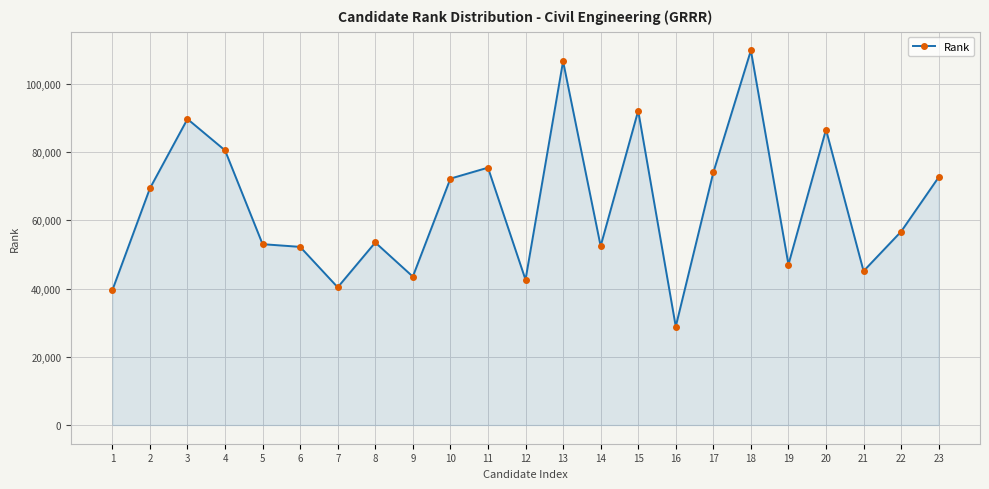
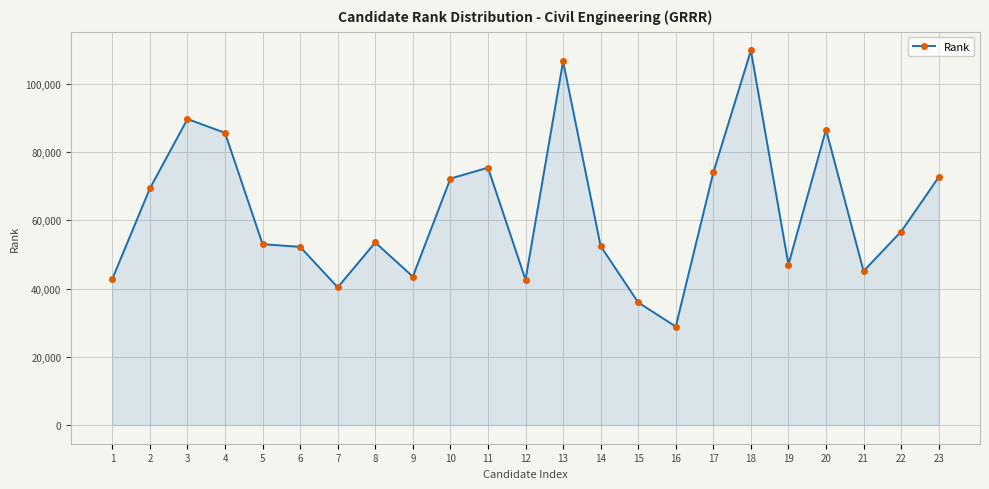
  {
-   "1": "40,000",
+   "1": "43,000",
    "2": "69,000",
    "3": "90,000",
-   "4": "81,000",
+   "4": "86,000",
    "5": "53,000",
    "6": "52,000",
    "7": "40,000",
    "8": "54,000",
    "9": "44,000",
    "10": "72,000",
    "11": "75,000",
    "12": "43,000",
    "13": "107,000",
    "14": "52,000",
-   "15": "92,000",
+   "15": "36,000",
    "16": "29,000",
    "17": "74,000",
    "18": "110,000",
    "19": "47,000",
    "20": "87,000",
    "21": "45,000",
    "22": "57,000",
    "23": "73,000"
  }
